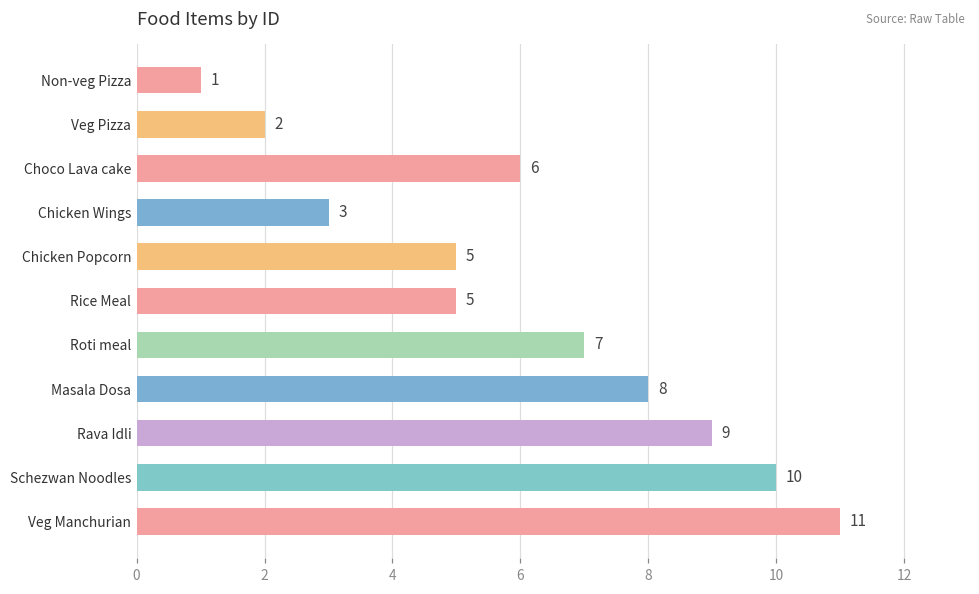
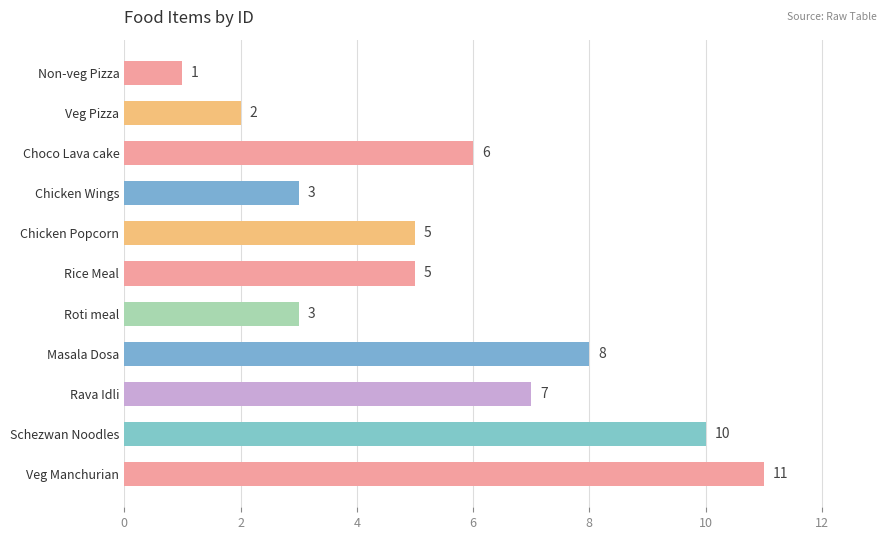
  {
    "Non-veg Pizza": 1,
    "Veg Pizza": 2,
    "Choco Lava cake": 6,
    "Chicken Wings": 3,
    "Chicken Popcorn": 5,
    "Rice Meal": 5,
-   "Roti meal": 7,
+   "Roti meal": 3,
    "Masala Dosa": 8,
-   "Rava Idli": 9,
+   "Rava Idli": 7,
    "Schezwan Noodles": 10,
    "Veg Manchurian": 11
  }
